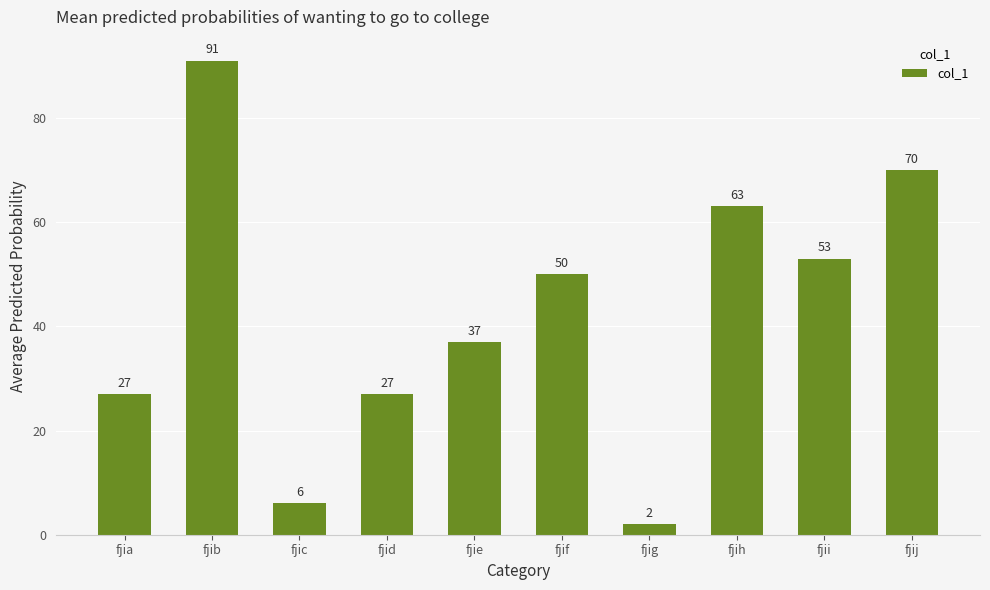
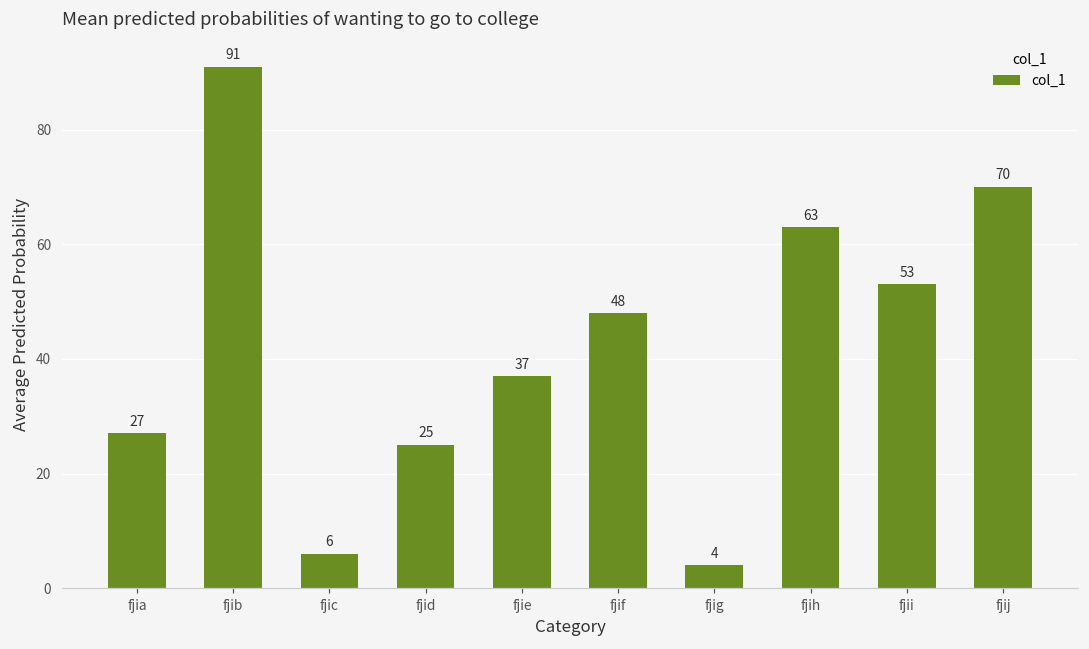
  {
    "fjia": 27,
    "fjib": 91,
    "fjic": 6,
-   "fjid": 27,
+   "fjid": 25,
    "fjie": 37,
-   "fjif": 50,
-   "fjig": 2,
+   "fjif": 48,
+   "fjig": 4,
    "fjih": 63,
    "fjii": 53,
    "fjij": 70
  }
